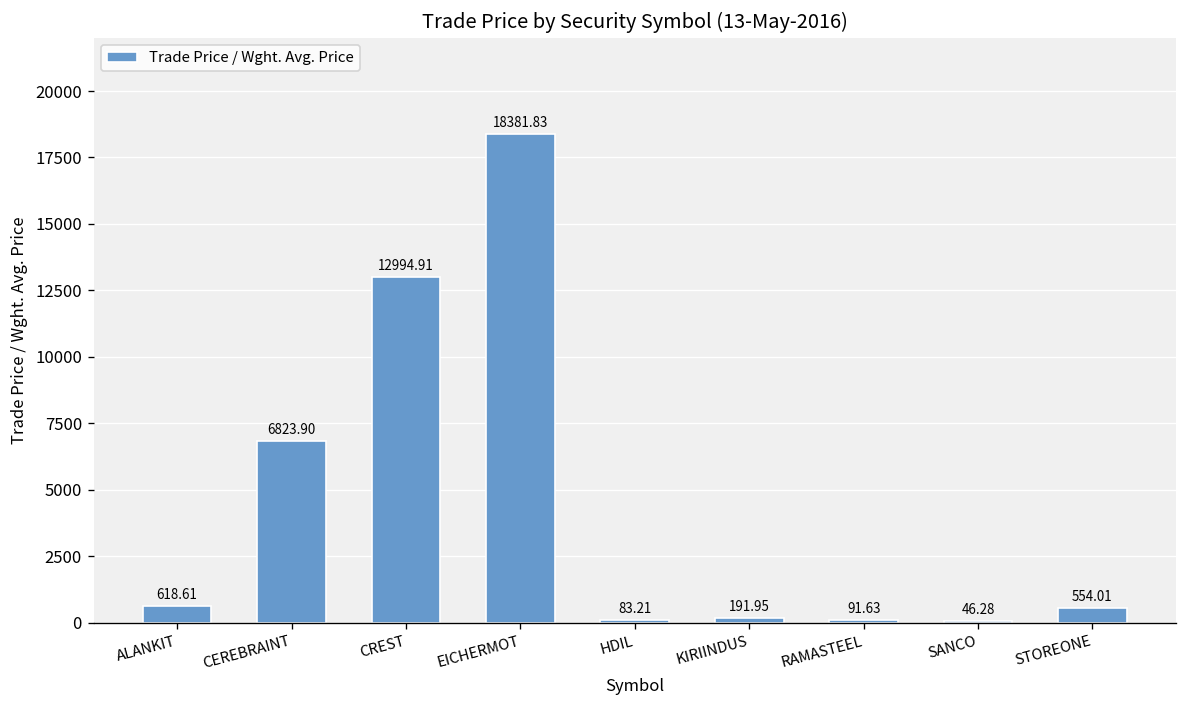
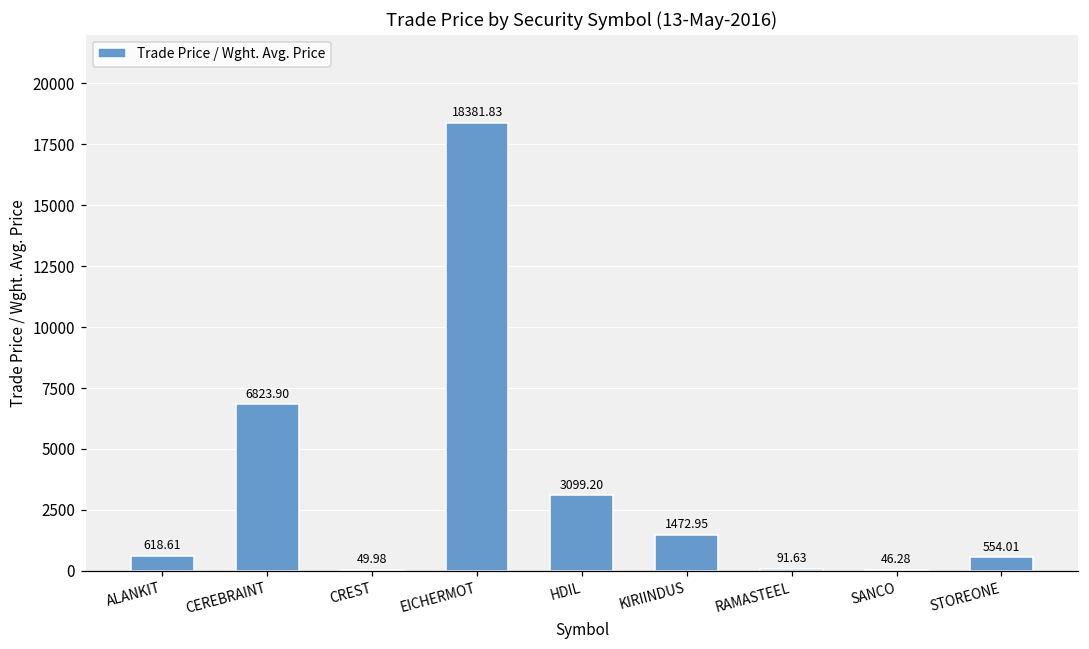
  {
    "ALANKIT": 618.61,
    "CEREBRAINT": 6823.90,
-   "CREST": 12994.91,
+   "CREST": 49.98,
    "EICHERMOT": 18381.83,
-   "HDIL": 83.21,
-   "KIRIINDUS": 191.95,
+   "HDIL": 3099.20,
+   "KIRIINDUS": 1472.95,
    "RAMASTEEL": 91.63,
    "SANCO": 46.28,
    "STOREONE": 554.01
  }
